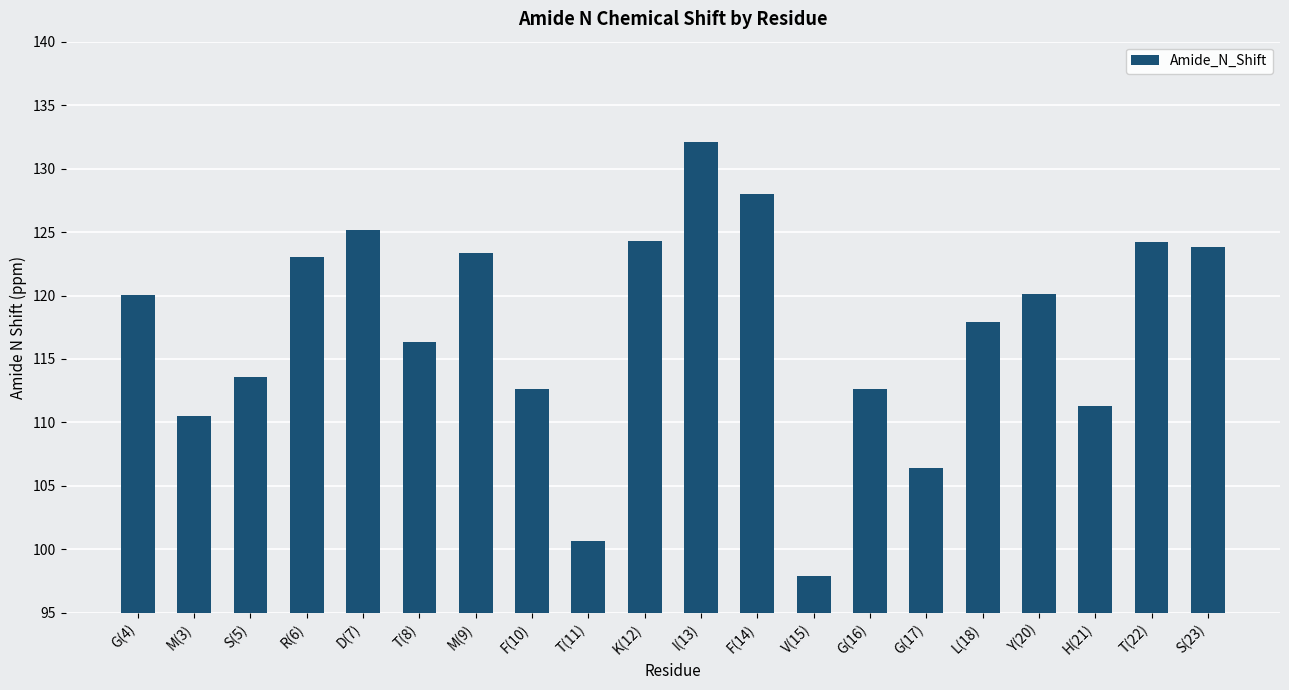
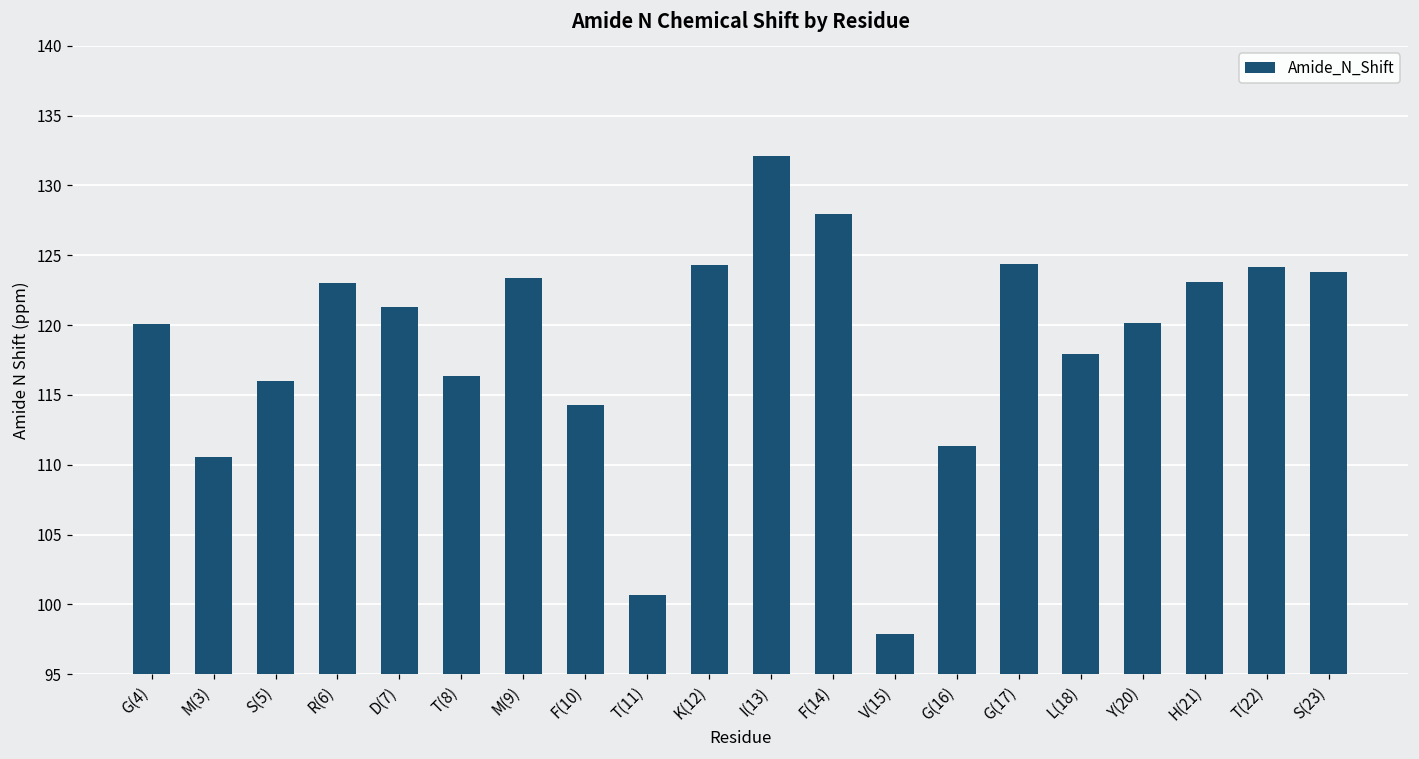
  {
    "G(4)": 120.1,
    "M(3)": 110.5,
-   "S(5)": 113.6,
+   "S(5)": 116.0,
    "R(6)": 123.0,
-   "D(7)": 125.2,
+   "D(7)": 121.3,
    "T(8)": 116.4,
    "M(9)": 123.3,
-   "F(10)": 112.6,
+   "F(10)": 114.3,
    "T(11)": 100.7,
    "K(12)": 124.3,
    "I(13)": 132.1,
    "F(14)": 128.0,
    "V(15)": 97.9,
-   "G(16)": 112.6,
-   "G(17)": 106.4,
+   "G(16)": 111.3,
+   "G(17)": 124.4,
    "L(18)": 117.9,
    "Y(20)": 120.1,
-   "H(21)": 111.3,
+   "H(21)": 123.1,
    "T(22)": 124.2,
    "S(23)": 123.8
  }
